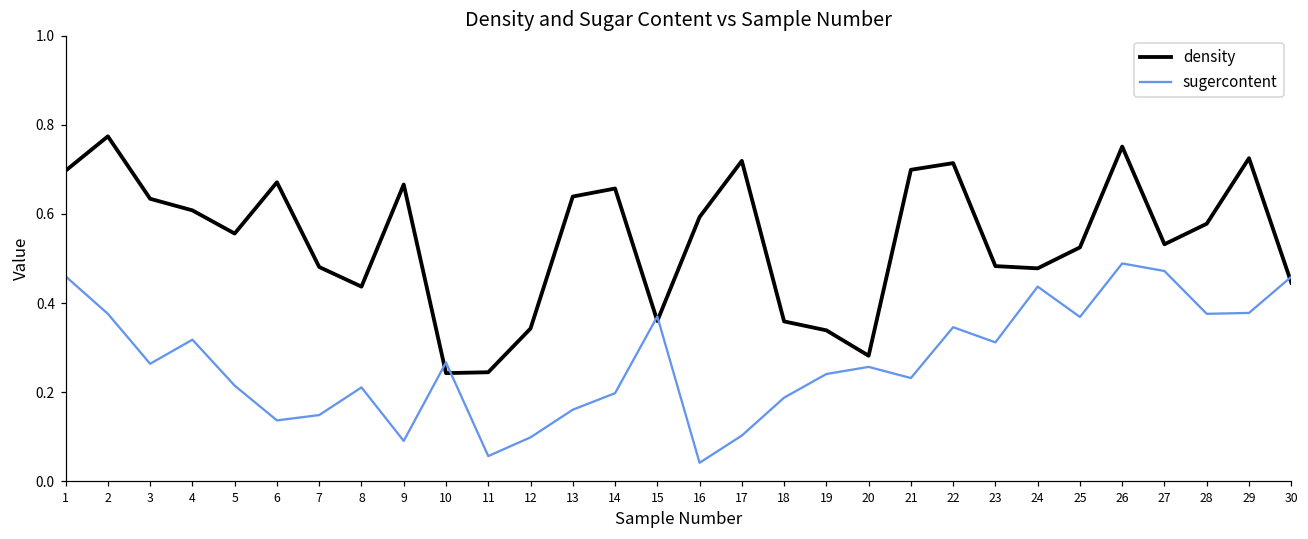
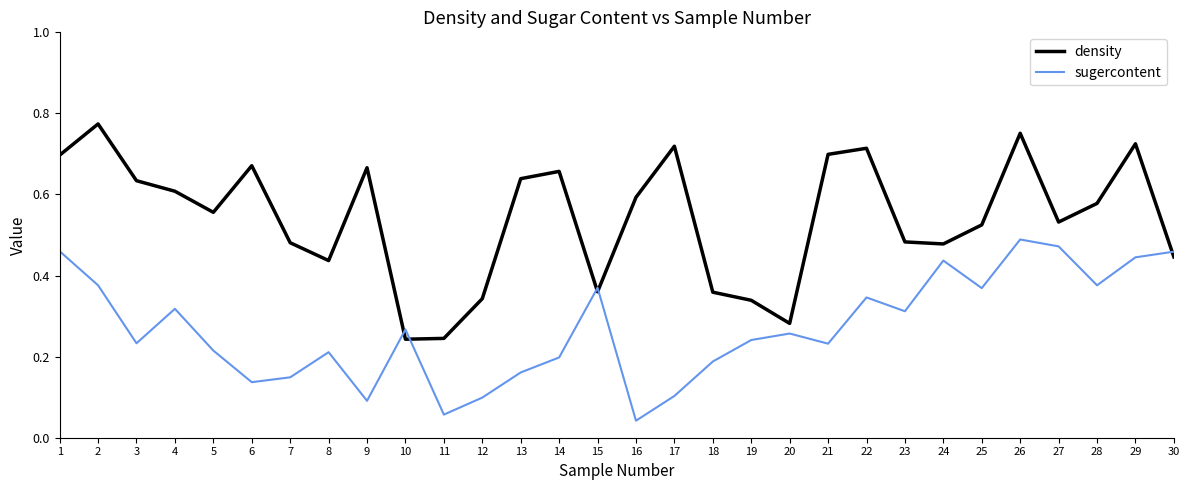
  {
    "density": {
      "1": 0.70,
      "2": 0.77,
      "3": 0.63,
      "4": 0.61,
      "5": 0.56,
      "6": 0.67,
      "7": 0.48,
      "8": 0.44,
      "9": 0.67,
      "10": 0.24,
      "11": 0.25,
      "12": 0.34,
      "13": 0.64,
      "14": 0.66,
      "15": 0.36,
      "16": 0.59,
      "17": 0.72,
      "18": 0.36,
      "19": 0.34,
      "20": 0.28,
      "21": 0.70,
      "22": 0.71,
      "23": 0.48,
      "24": 0.48,
      "25": 0.53,
      "26": 0.75,
      "27": 0.53,
      "28": 0.58,
      "29": 0.73,
      "30": 0.45
    },
    "sugercontent": {
      "1": 0.46,
      "2": 0.38,
-     "3": 0.26,
+     "3": 0.23,
      "4": 0.32,
      "5": 0.22,
      "6": 0.14,
      "7": 0.15,
      "8": 0.21,
      "9": 0.09,
      "10": 0.27,
      "11": 0.06,
      "12": 0.10,
      "13": 0.16,
      "14": 0.20,
      "15": 0.37,
      "16": 0.04,
      "17": 0.10,
      "18": 0.19,
      "19": 0.24,
      "20": 0.26,
      "21": 0.23,
      "22": 0.35,
      "23": 0.31,
      "24": 0.44,
      "25": 0.37,
      "26": 0.49,
      "27": 0.47,
      "28": 0.38,
-     "29": 0.38,
+     "29": 0.45,
      "30": 0.46
    }
  }
